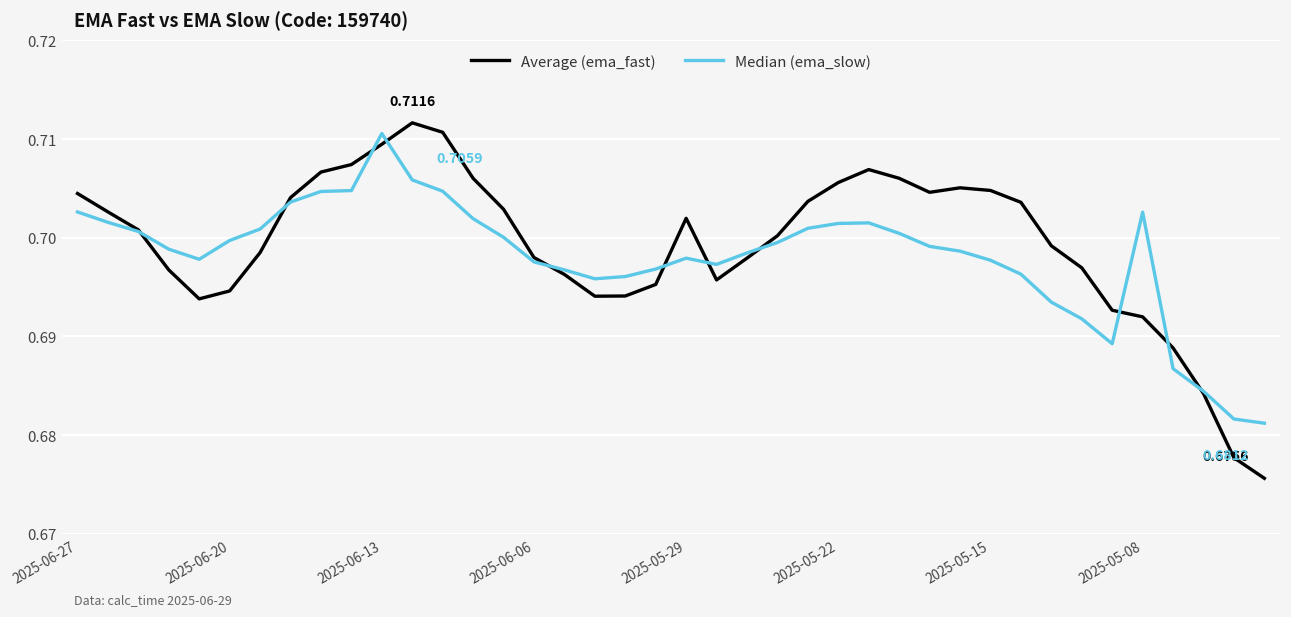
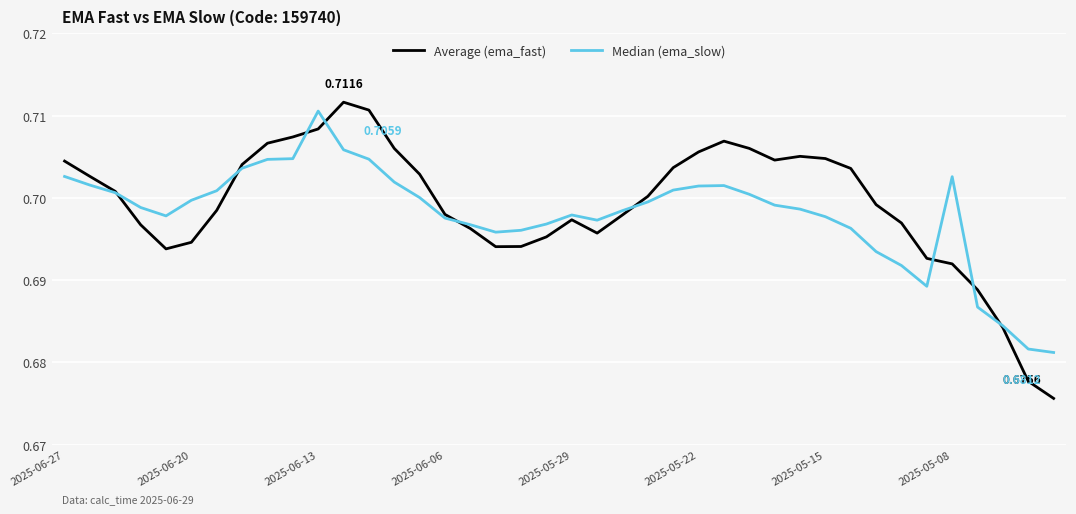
  {
    "Average (ema_fast)": {
      "2025-06-27": 0.704,
      "2025-06-20": 0.695,
-     "2025-06-13": 0.709,
+     "2025-06-13": 0.708,
      "2025-06-06": 0.698,
-     "2025-05-29": 0.702,
+     "2025-05-29": 0.697,
      "2025-05-22": 0.706,
      "2025-05-15": 0.705,
      "2025-05-08": 0.692
    },
    "Median (ema_slow)": {
      "2025-06-27": 0.703,
      "2025-06-20": 0.700,
      "2025-06-13": 0.711,
      "2025-06-06": 0.698,
      "2025-05-29": 0.698,
      "2025-05-22": 0.701,
      "2025-05-15": 0.698,
      "2025-05-08": 0.703
    }
  }
